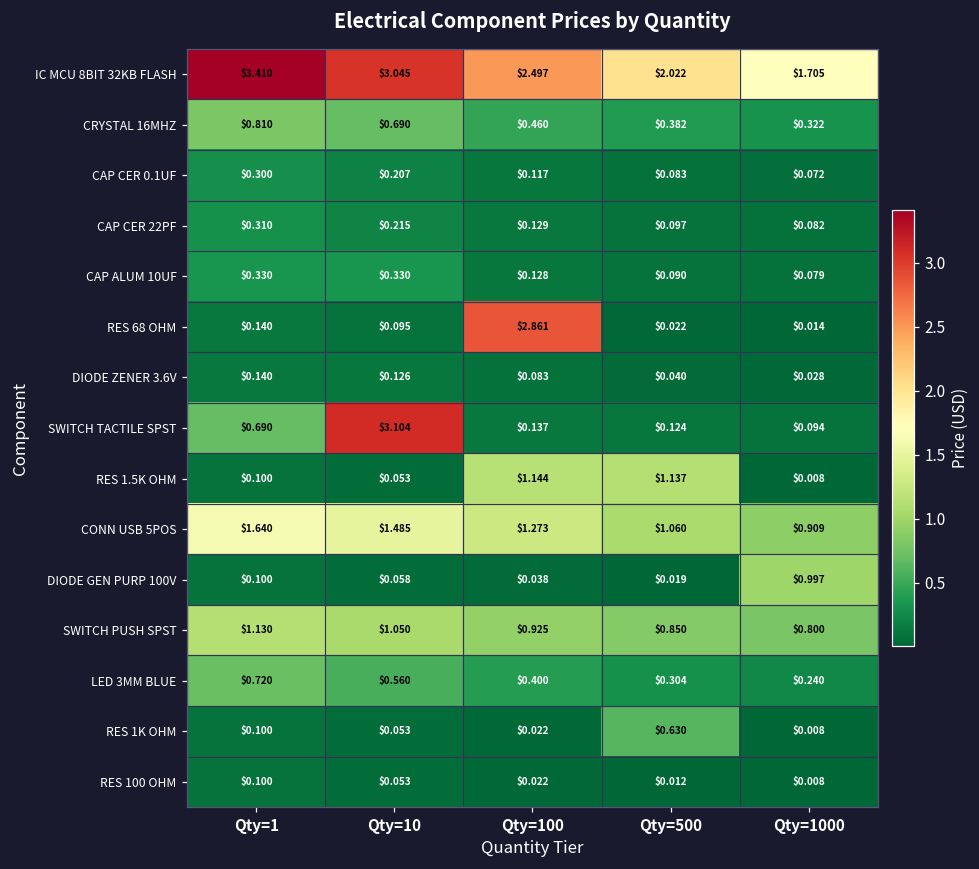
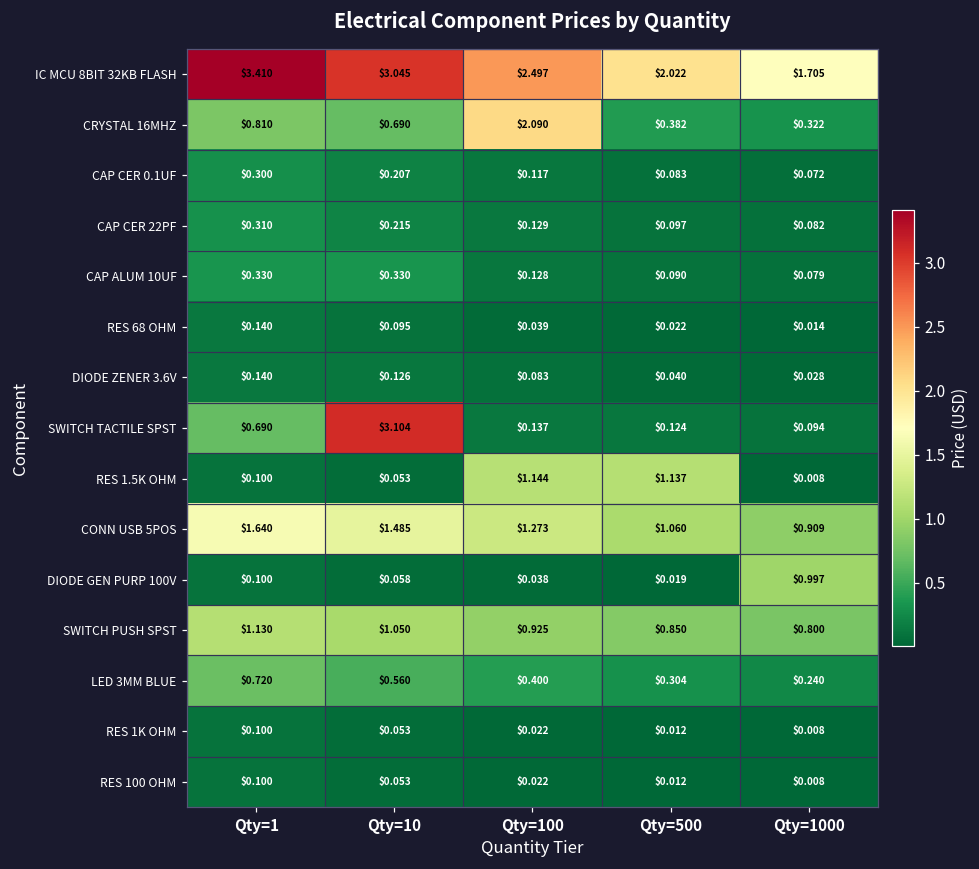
  {
    "IC MCU 8BIT 32KB FLASH": {
      "Qty=1": "$3.410",
      "Qty=10": "$3.045",
      "Qty=100": "$2.497",
      "Qty=500": "$2.022",
      "Qty=1000": "$1.705"
    },
    "CRYSTAL 16MHZ": {
      "Qty=1": "$0.810",
      "Qty=10": "$0.690",
-     "Qty=100": "$0.460",
+     "Qty=100": "$2.090",
      "Qty=500": "$0.382",
      "Qty=1000": "$0.322"
    },
    "CAP CER 0.1UF": {
      "Qty=1": "$0.300",
      "Qty=10": "$0.207",
      "Qty=100": "$0.117",
      "Qty=500": "$0.083",
      "Qty=1000": "$0.072"
    },
    "CAP CER 22PF": {
      "Qty=1": "$0.310",
      "Qty=10": "$0.215",
      "Qty=100": "$0.129",
      "Qty=500": "$0.097",
      "Qty=1000": "$0.082"
    },
    "CAP ALUM 10UF": {
      "Qty=1": "$0.330",
      "Qty=10": "$0.330",
      "Qty=100": "$0.128",
      "Qty=500": "$0.090",
      "Qty=1000": "$0.079"
    },
    "RES 68 OHM": {
      "Qty=1": "$0.140",
      "Qty=10": "$0.095",
-     "Qty=100": "$2.861",
+     "Qty=100": "$0.039",
      "Qty=500": "$0.022",
      "Qty=1000": "$0.014"
    },
    "DIODE ZENER 3.6V": {
      "Qty=1": "$0.140",
      "Qty=10": "$0.126",
      "Qty=100": "$0.083",
      "Qty=500": "$0.040",
      "Qty=1000": "$0.028"
    },
    "SWITCH TACTILE SPST": {
      "Qty=1": "$0.690",
      "Qty=10": "$3.104",
      "Qty=100": "$0.137",
      "Qty=500": "$0.124",
      "Qty=1000": "$0.094"
    },
    "RES 1.5K OHM": {
      "Qty=1": "$0.100",
      "Qty=10": "$0.053",
      "Qty=100": "$1.144",
      "Qty=500": "$1.137",
      "Qty=1000": "$0.008"
    },
    "CONN USB 5POS": {
      "Qty=1": "$1.640",
      "Qty=10": "$1.485",
      "Qty=100": "$1.273",
      "Qty=500": "$1.060",
      "Qty=1000": "$0.909"
    },
    "DIODE GEN PURP 100V": {
      "Qty=1": "$0.100",
      "Qty=10": "$0.058",
      "Qty=100": "$0.038",
      "Qty=500": "$0.019",
      "Qty=1000": "$0.997"
    },
    "SWITCH PUSH SPST": {
      "Qty=1": "$1.130",
      "Qty=10": "$1.050",
      "Qty=100": "$0.925",
      "Qty=500": "$0.850",
      "Qty=1000": "$0.800"
    },
    "LED 3MM BLUE": {
      "Qty=1": "$0.720",
      "Qty=10": "$0.560",
      "Qty=100": "$0.400",
      "Qty=500": "$0.304",
      "Qty=1000": "$0.240"
    },
    "RES 1K OHM": {
      "Qty=1": "$0.100",
      "Qty=10": "$0.053",
      "Qty=100": "$0.022",
-     "Qty=500": "$0.630",
+     "Qty=500": "$0.012",
      "Qty=1000": "$0.008"
    },
    "RES 100 OHM": {
      "Qty=1": "$0.100",
      "Qty=10": "$0.053",
      "Qty=100": "$0.022",
      "Qty=500": "$0.012",
      "Qty=1000": "$0.008"
    }
  }
